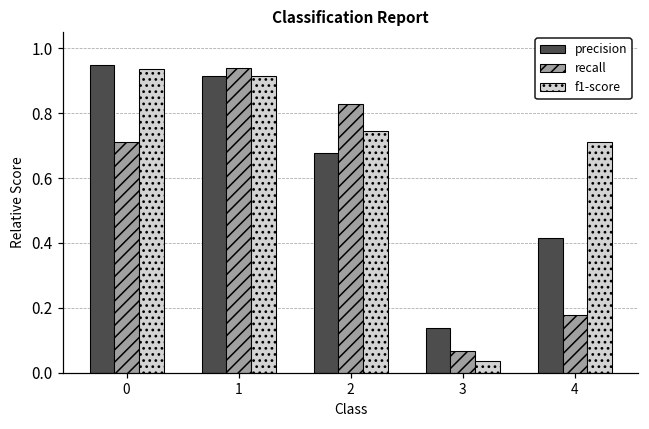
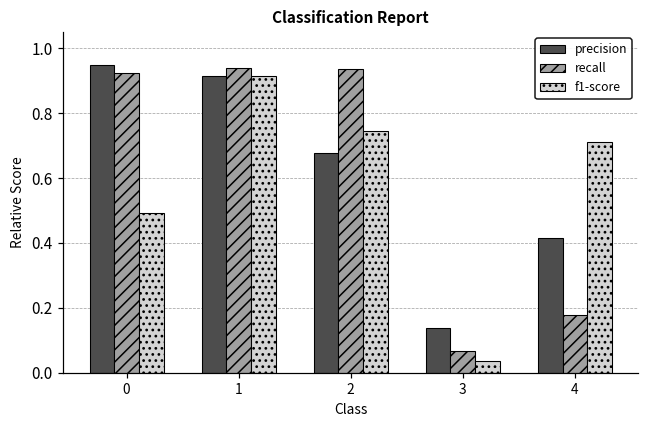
  {
    "precision": {
      "0": 0.95,
      "1": 0.92,
      "2": 0.68,
      "3": 0.14,
      "4": 0.42
    },
    "recall": {
-     "0": 0.71,
+     "0": 0.92,
      "1": 0.94,
-     "2": 0.83,
+     "2": 0.94,
      "3": 0.07,
      "4": 0.18
    },
    "f1-score": {
-     "0": 0.94,
+     "0": 0.49,
      "1": 0.91,
      "2": 0.75,
      "3": 0.04,
      "4": 0.71
    }
  }
